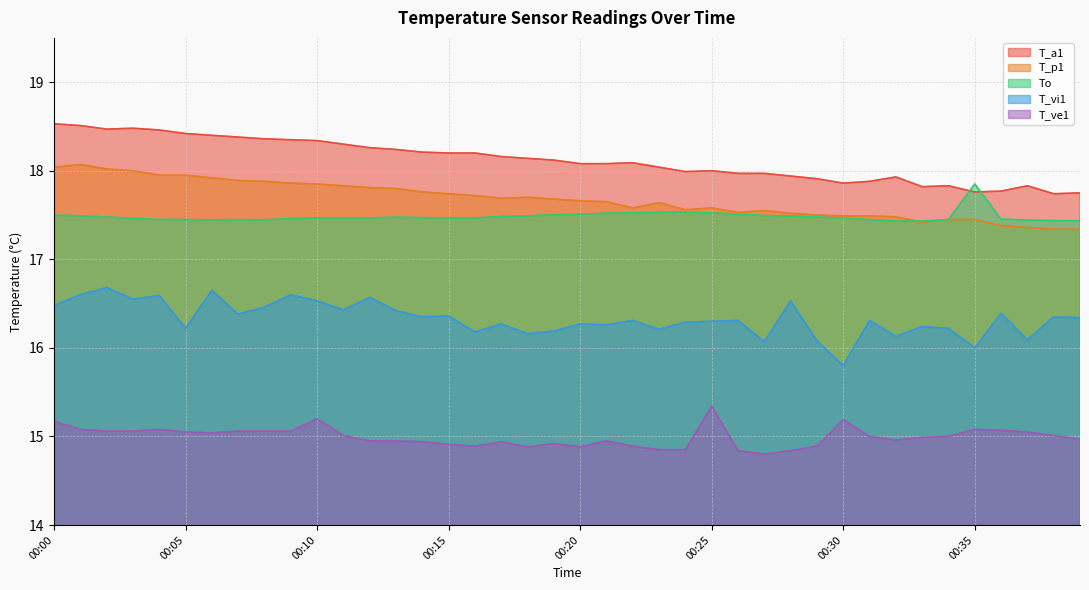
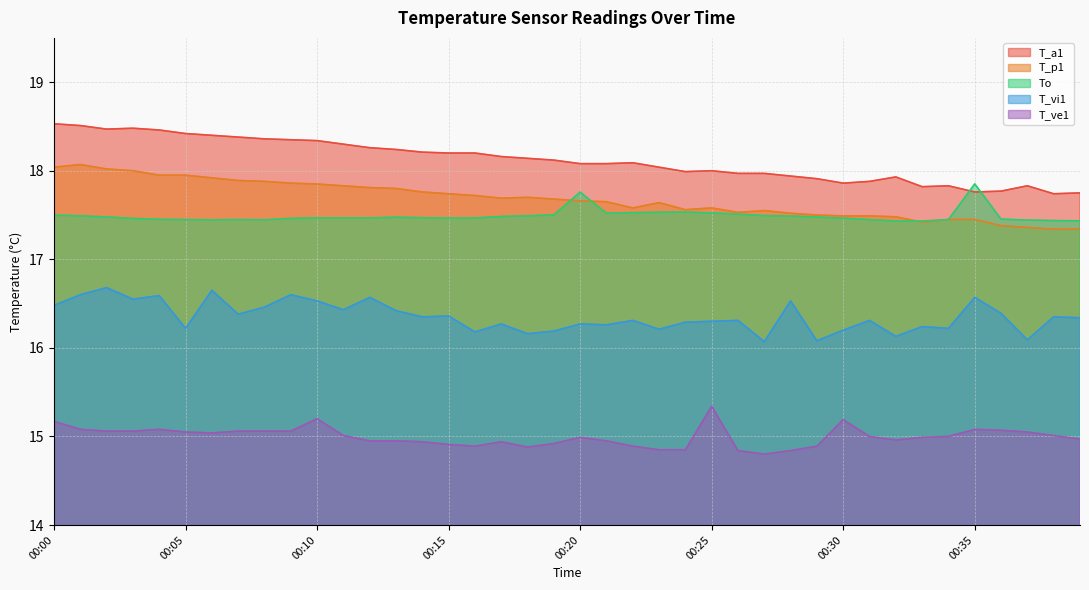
  {
    "To": {
      "00:00": 17.5,
      "00:05": 17.4,
      "00:10": 17.5,
      "00:15": 17.5,
-     "00:20": 17.5,
+     "00:20": 17.8,
      "00:25": 17.5,
      "00:35": 17.9
    },
    "T_vi1": {
      "00:00": 16.5,
      "00:05": 16.2,
      "00:10": 16.5,
      "00:15": 16.4,
      "00:20": 16.3,
      "00:25": 16.3,
-     "00:30": 15.8,
-     "00:35": 16.0
+     "00:30": 16.2,
+     "00:35": 16.6
    },
    "T_ve1": {
      "00:00": 15.2,
      "00:05": 15.1,
      "00:10": 15.2,
      "00:15": 14.9,
-     "00:20": 14.9,
+     "00:20": 15.0,
      "00:25": 15.3,
      "00:30": 15.2,
      "00:35": 15.1
    }
  }
